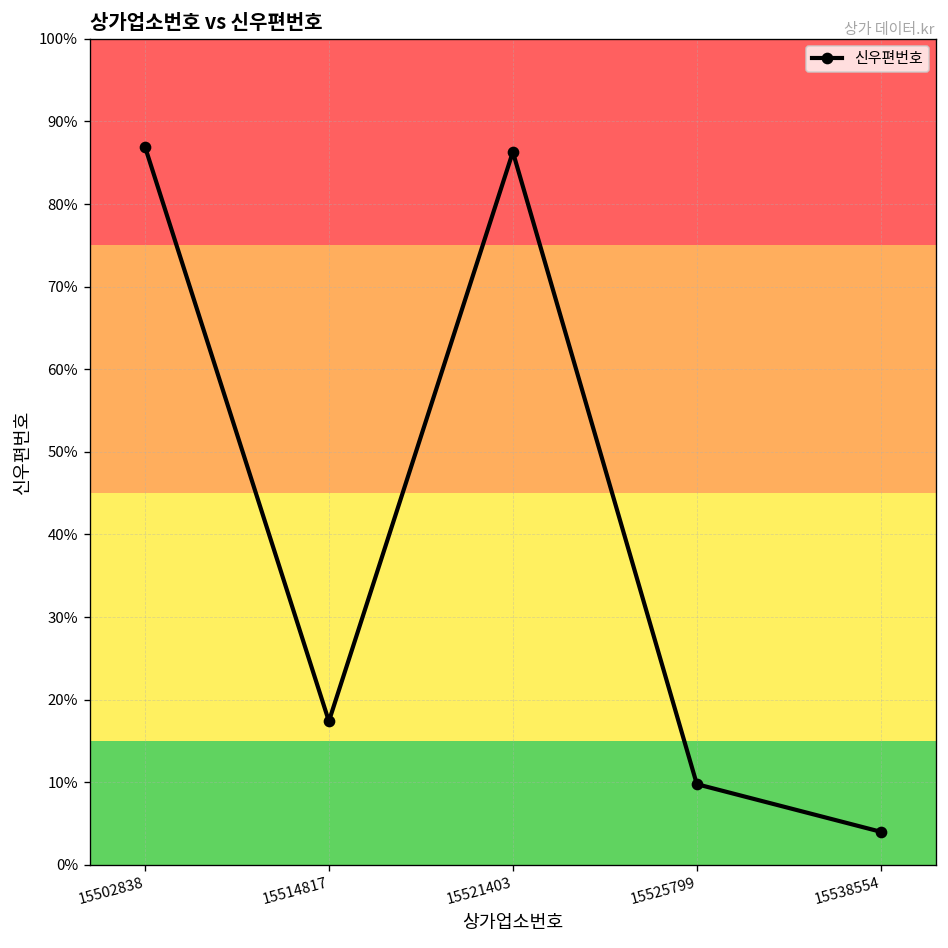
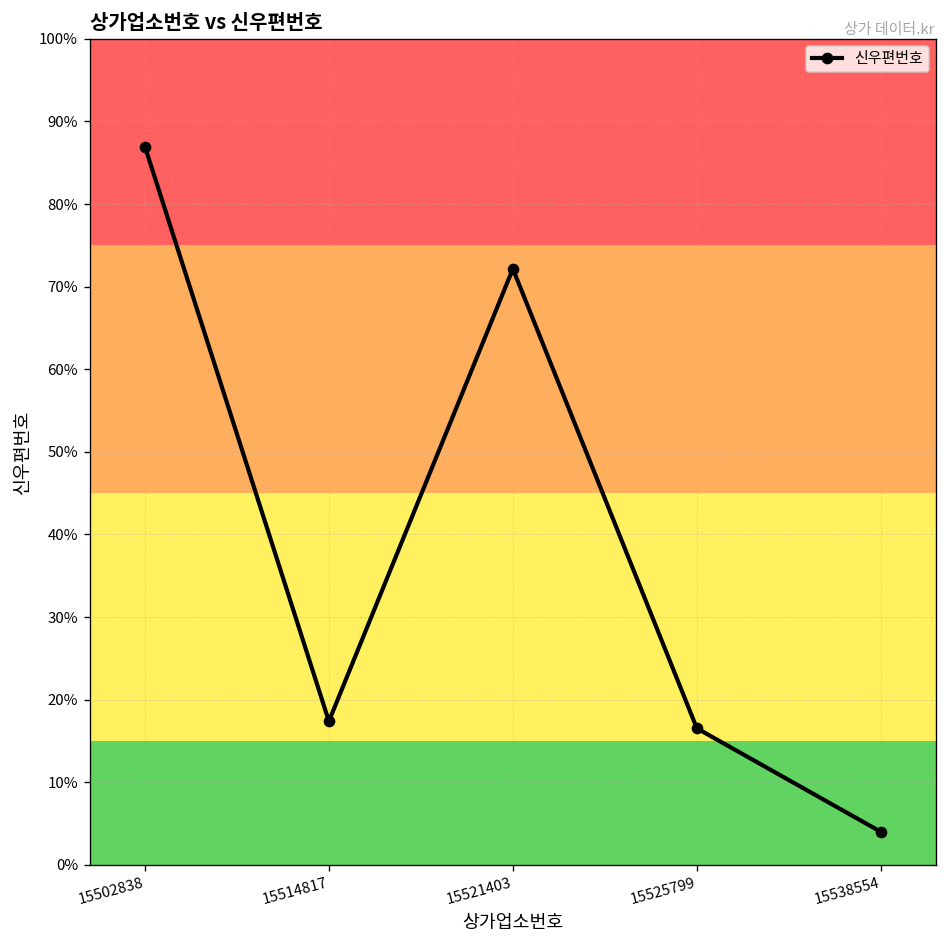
  {
    "15502838": "87%",
    "15514817": "17%",
-   "15521403": "86%",
-   "15525799": "10%",
+   "15521403": "72%",
+   "15525799": "17%",
    "15538554": "4%"
  }
